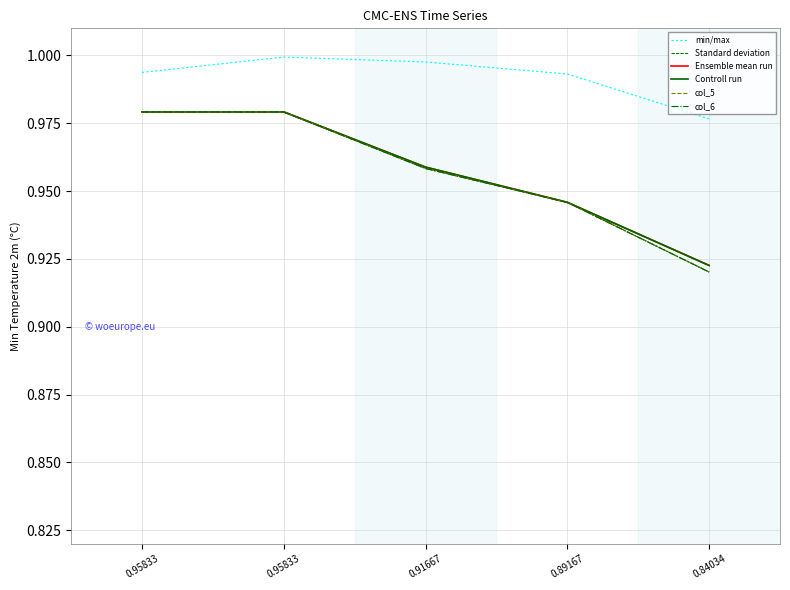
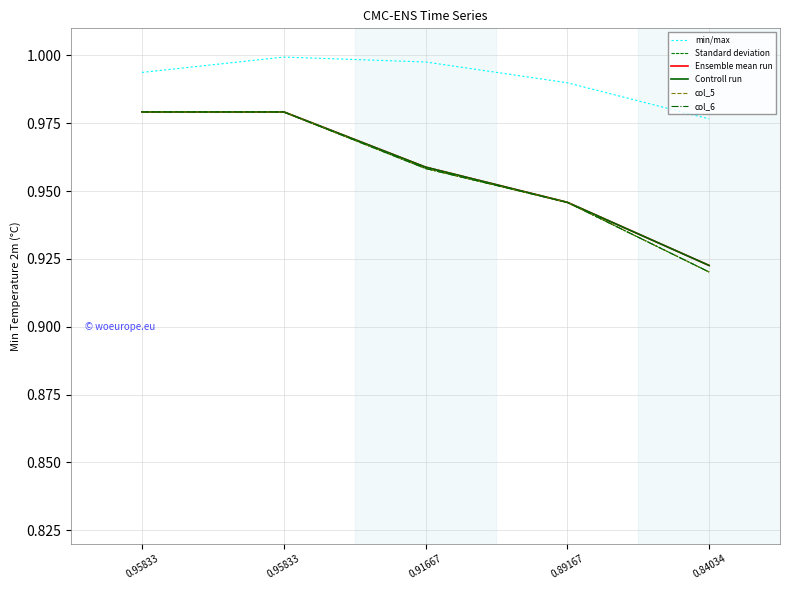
  {
    "min/max": {
      "0.91667": 0.998,
-     "0.89167": 0.993,
+     "0.89167": 0.990,
      "0.84034": 0.977
    }
  }
